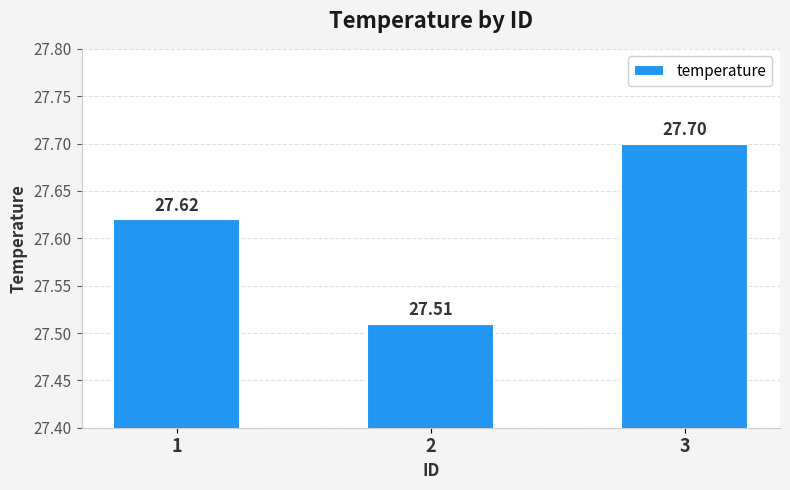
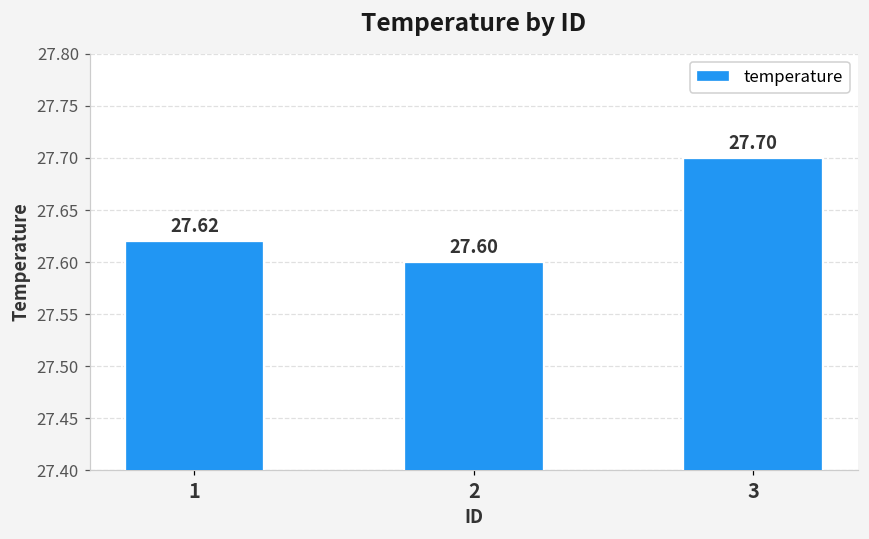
  {
    "1": 27.62,
-   "2": 27.51,
+   "2": 27.60,
    "3": 27.70
  }
